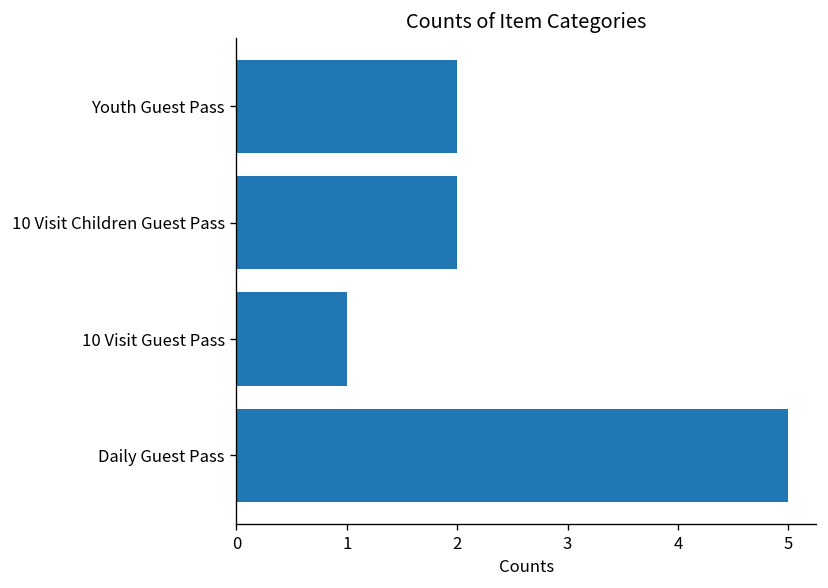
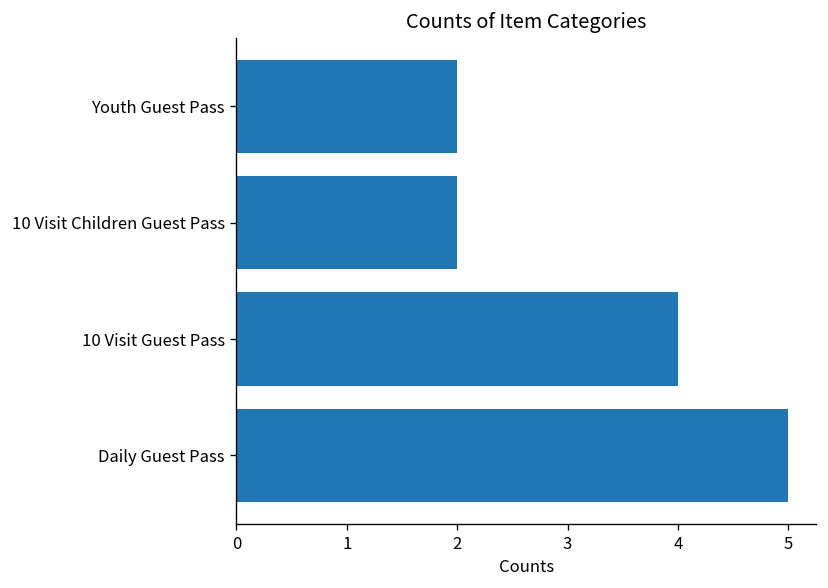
  {
    "Youth Guest Pass": 2,
    "10 Visit Children Guest Pass": 2,
-   "10 Visit Guest Pass": 1,
+   "10 Visit Guest Pass": 4,
    "Daily Guest Pass": 5
  }
